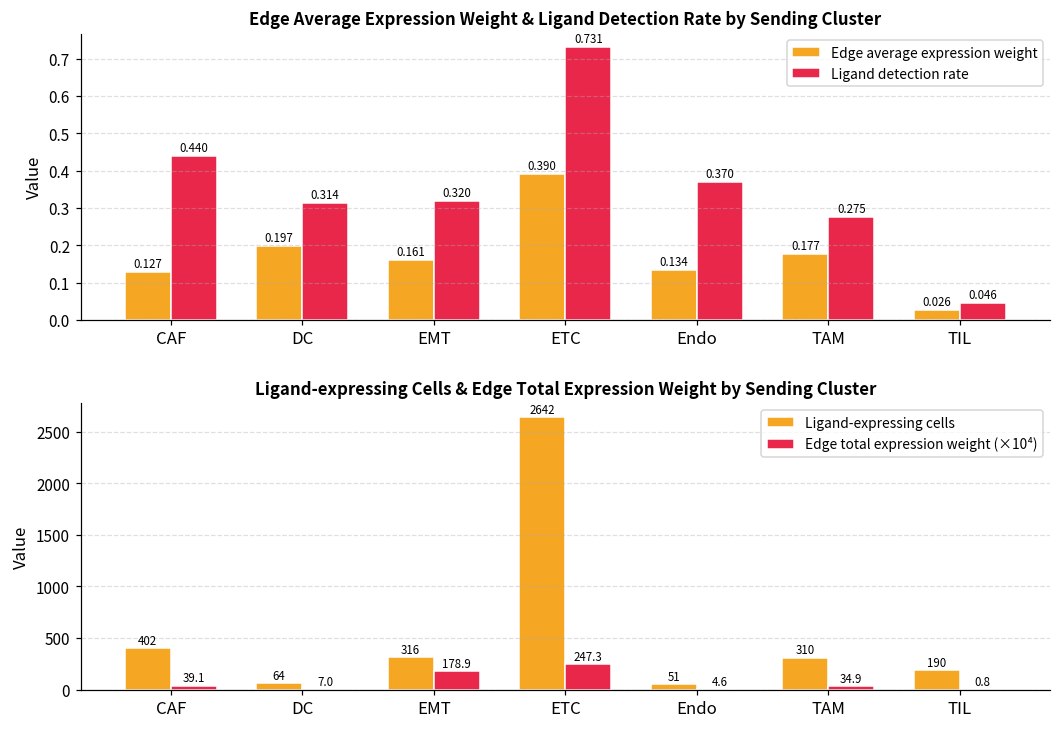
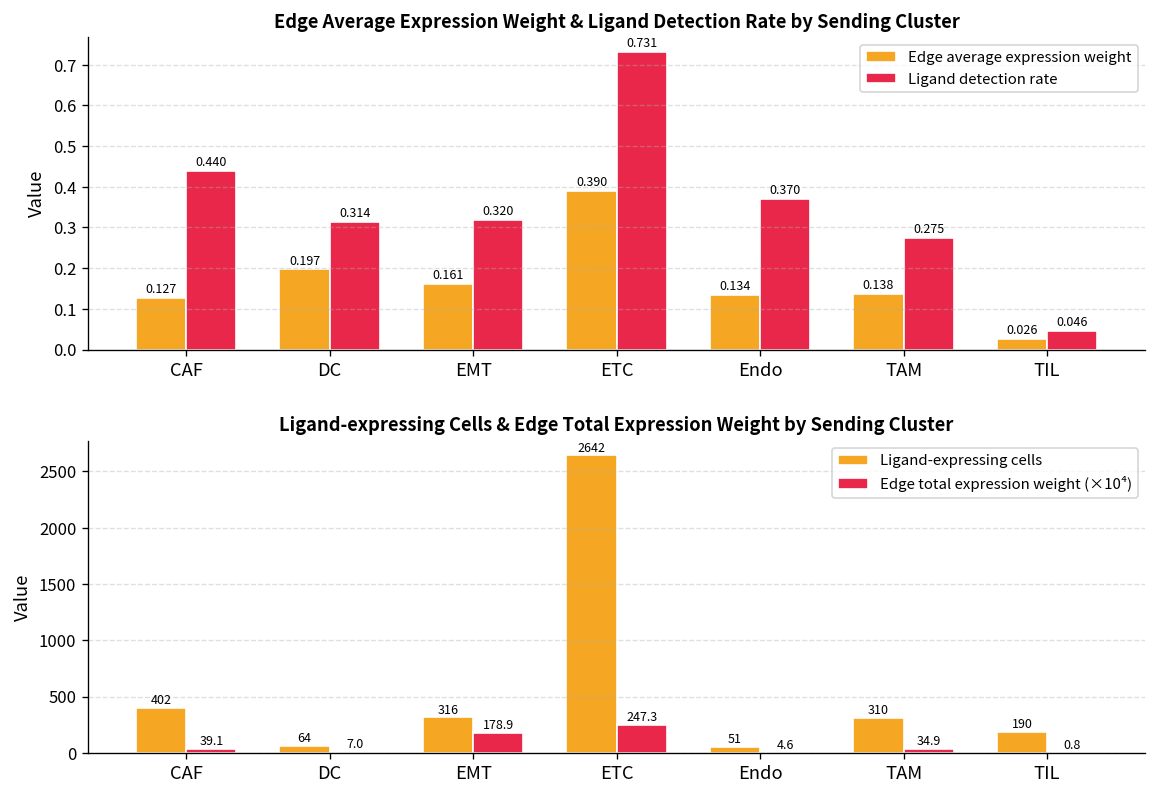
  {
    "Edge Average Expression Weight & Ligand Detection Rate by Sending Cluster": {
      "Edge average expression weight": {
        "CAF": 0.127,
        "DC": 0.197,
        "EMT": 0.161,
        "ETC": 0.390,
        "Endo": 0.134,
-       "TAM": 0.177,
+       "TAM": 0.138,
        "TIL": 0.026
      },
      "Ligand detection rate": {
        "CAF": 0.440,
        "DC": 0.314,
        "EMT": 0.320,
        "ETC": 0.731,
        "Endo": 0.370,
        "TAM": 0.275,
        "TIL": 0.046
      }
    },
    "Ligand-expressing Cells & Edge Total Expression Weight by Sending Cluster": {
      "Ligand-expressing cells": {
        "CAF": 402,
        "DC": 64,
        "EMT": 316,
        "ETC": 2642,
        "Endo": 51,
        "TAM": 310,
        "TIL": 190
      },
      "Edge total expression weight (×10⁴)": {
        "CAF": 39.1,
        "DC": 7.0,
        "EMT": 178.9,
        "ETC": 247.3,
        "Endo": 4.6,
        "TAM": 34.9,
        "TIL": 0.8
      }
    }
  }
